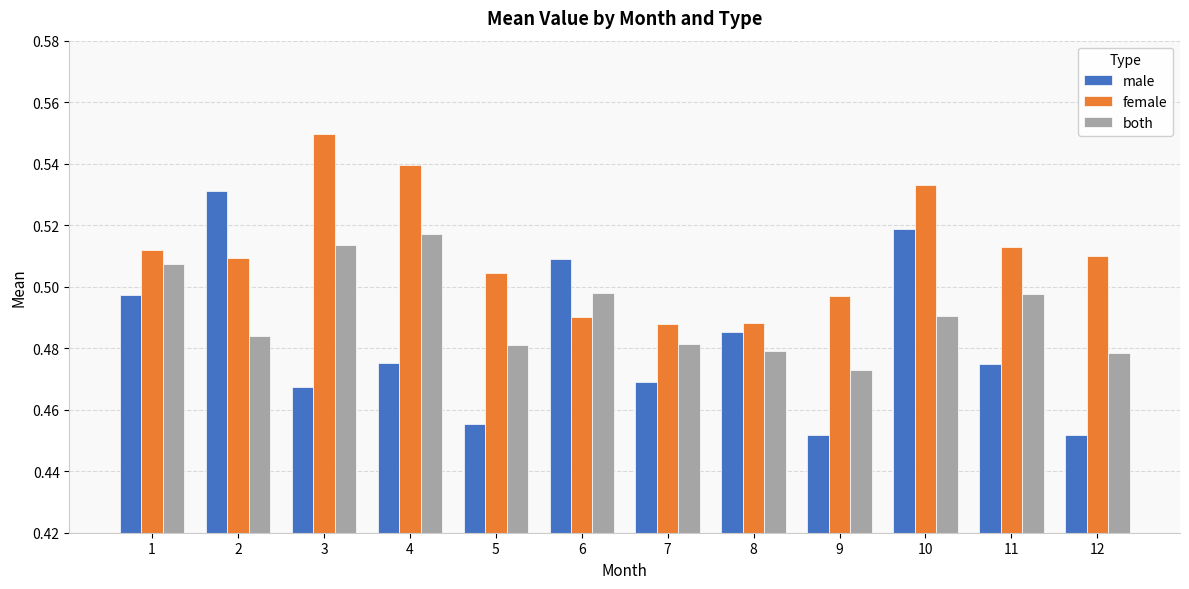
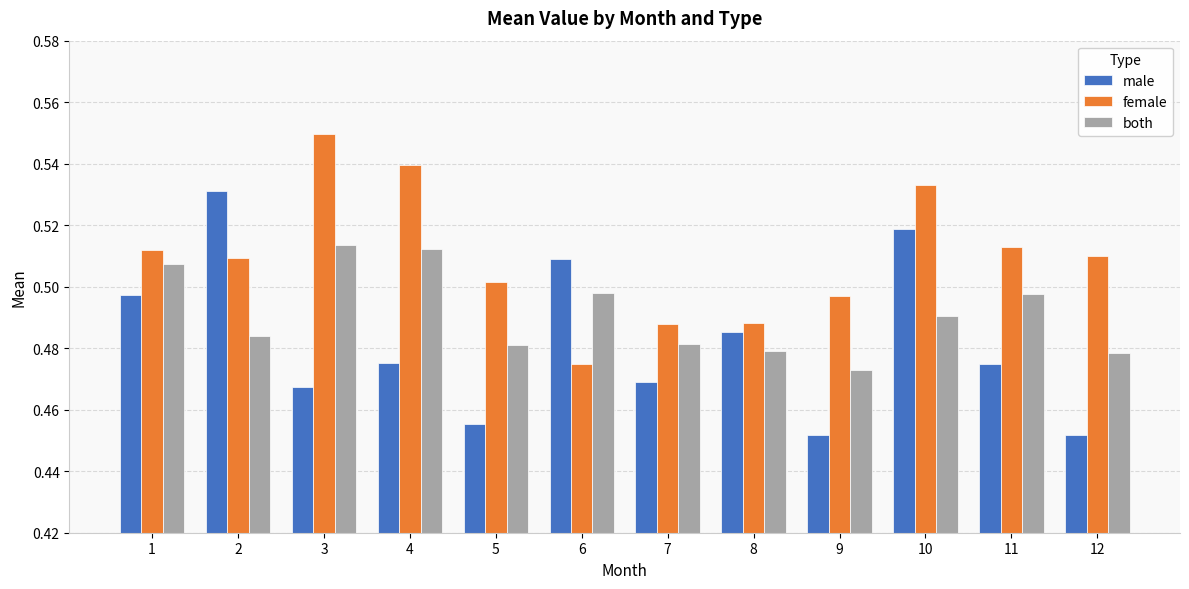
  {
    "male": {
      "1": 0.497,
      "2": 0.531,
      "3": 0.467,
      "4": 0.475,
      "5": 0.455,
      "6": 0.509,
      "7": 0.469,
      "8": 0.485,
      "9": 0.452,
      "10": 0.519,
      "11": 0.475,
      "12": 0.452
    },
    "female": {
      "1": 0.512,
      "2": 0.509,
      "3": 0.550,
      "4": 0.540,
-     "5": 0.504,
-     "6": 0.490,
+     "5": 0.502,
+     "6": 0.475,
      "7": 0.488,
      "8": 0.488,
      "9": 0.497,
      "10": 0.533,
      "11": 0.513,
      "12": 0.510
    },
    "both": {
      "1": 0.508,
      "2": 0.484,
      "3": 0.514,
-     "4": 0.517,
+     "4": 0.512,
      "5": 0.481,
      "6": 0.498,
      "7": 0.481,
      "8": 0.479,
      "9": 0.473,
      "10": 0.491,
      "11": 0.498,
      "12": 0.478
    }
  }
